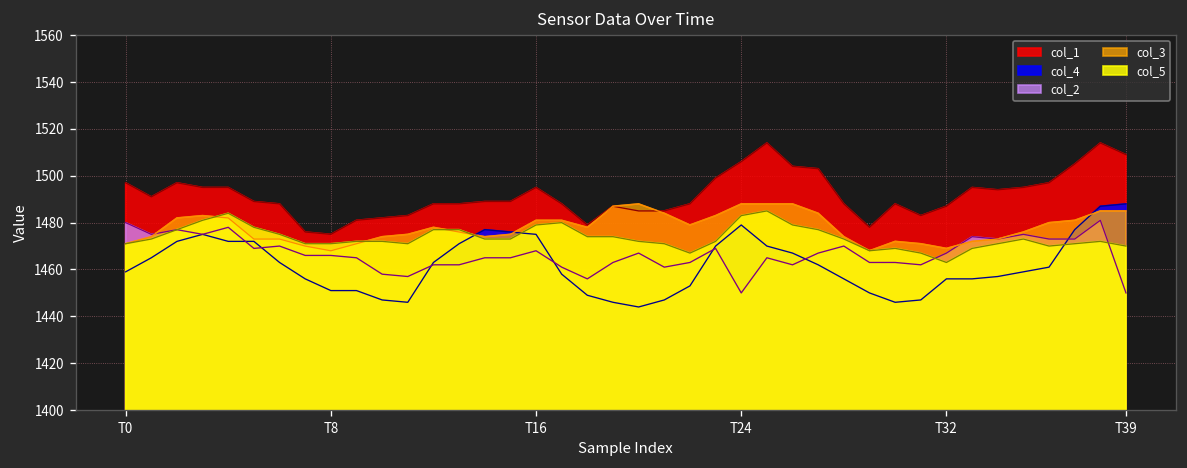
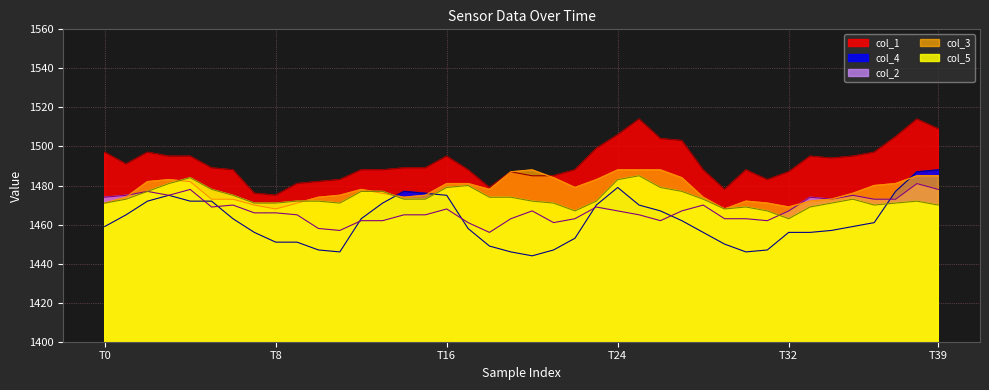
  {
    "col_1": {
      "T0": 1497,
      "T8": 1475,
      "T16": 1495,
      "T24": 1506,
      "T32": 1487,
      "T39": 1509
    },
    "col_4": {
      "T0": 1459,
      "T8": 1451,
      "T16": 1475,
      "T24": 1479,
      "T32": 1456,
      "T39": 1488
    },
    "col_2": {
-     "T0": 1480,
+     "T0": 1474,
      "T8": 1466,
      "T16": 1468,
-     "T24": 1450,
+     "T24": 1467,
      "T32": 1467,
-     "T39": 1450
+     "T39": 1478
    },
    "col_3": {
      "T8": 1468,
      "T16": 1481,
      "T24": 1488,
      "T32": 1469,
      "T39": 1485
    },
    "col_5": {
      "T8": 1471,
      "T16": 1479,
      "T24": 1483,
      "T32": 1463,
      "T39": 1470
    }
  }
